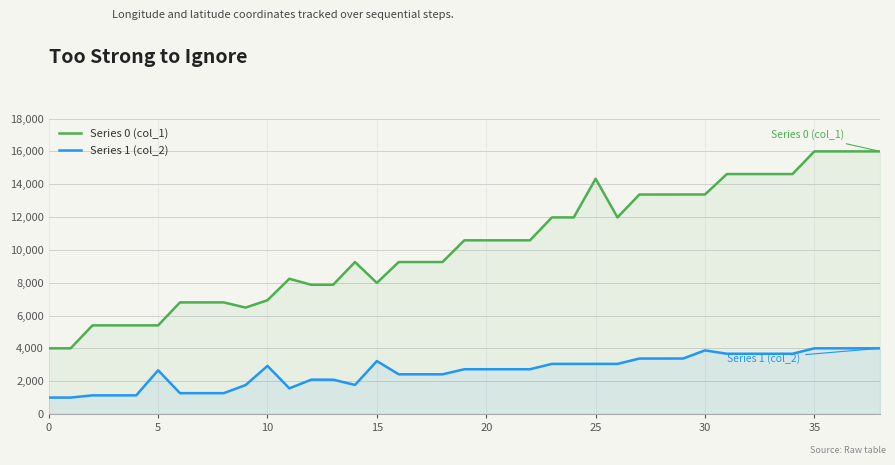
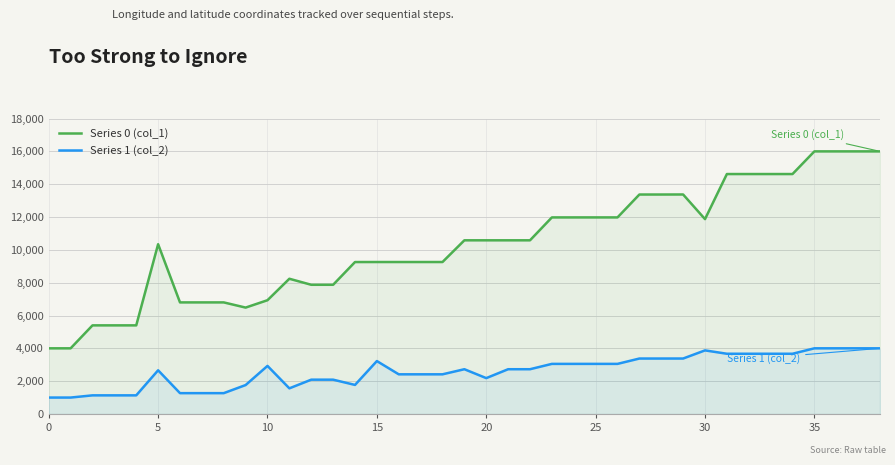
  {
    "Series 0 (col_1)": {
      "0": "4,000",
-     "5": "5,400",
+     "5": "10,300",
      "10": "6,900",
-     "15": "8,000",
+     "15": "9,300",
      "20": "10,600",
-     "25": "14,300",
-     "30": "13,400"
+     "25": "12,000",
+     "30": "11,900"
    },
    "Series 1 (col_2)": {
      "0": "1,000",
      "5": "2,700",
      "10": "2,900",
      "15": "3,200",
-     "20": "2,700",
+     "20": "2,200",
      "25": "3,100",
      "30": "3,900"
    }
  }
